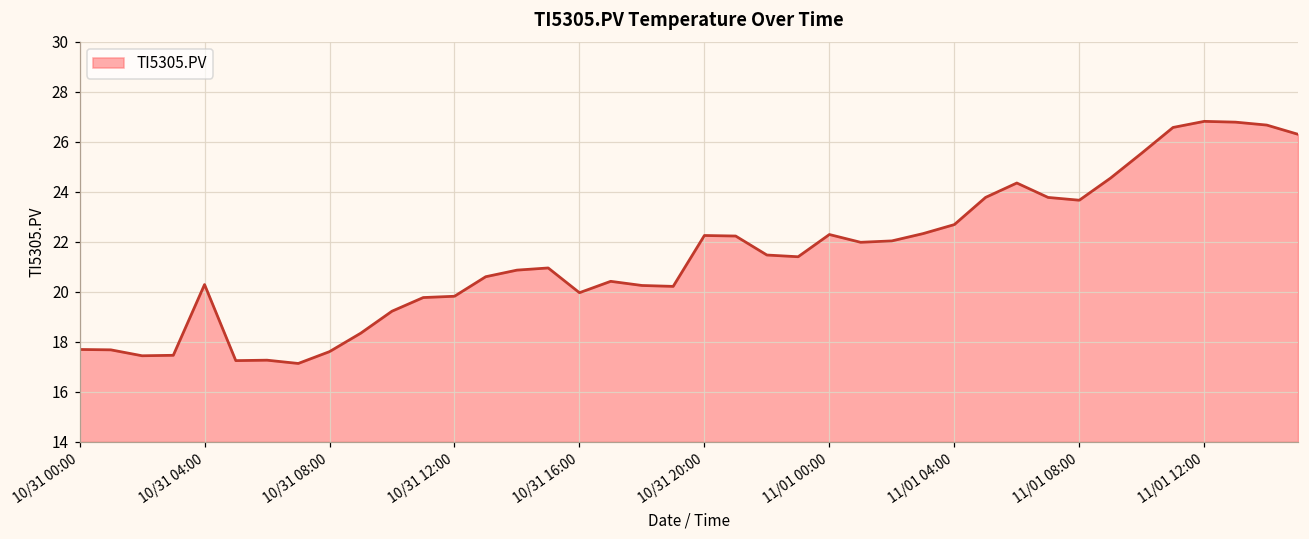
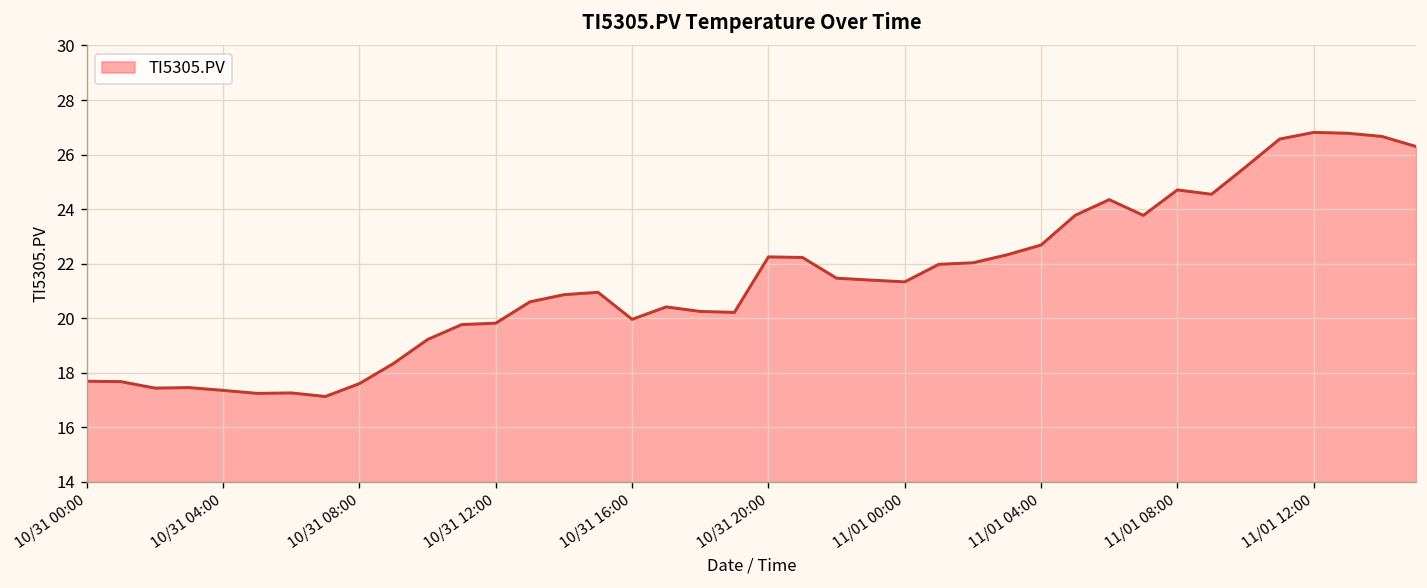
  {
    "10/31 00:00": 17.7,
-   "10/31 04:00": 20.3,
+   "10/31 04:00": 17.4,
    "10/31 08:00": 17.6,
    "10/31 12:00": 19.8,
    "10/31 16:00": 20.0,
    "10/31 20:00": 22.3,
-   "11/01 00:00": 22.3,
+   "11/01 00:00": 21.3,
    "11/01 04:00": 22.7,
-   "11/01 08:00": 23.7,
+   "11/01 08:00": 24.7,
    "11/01 12:00": 26.8
  }
